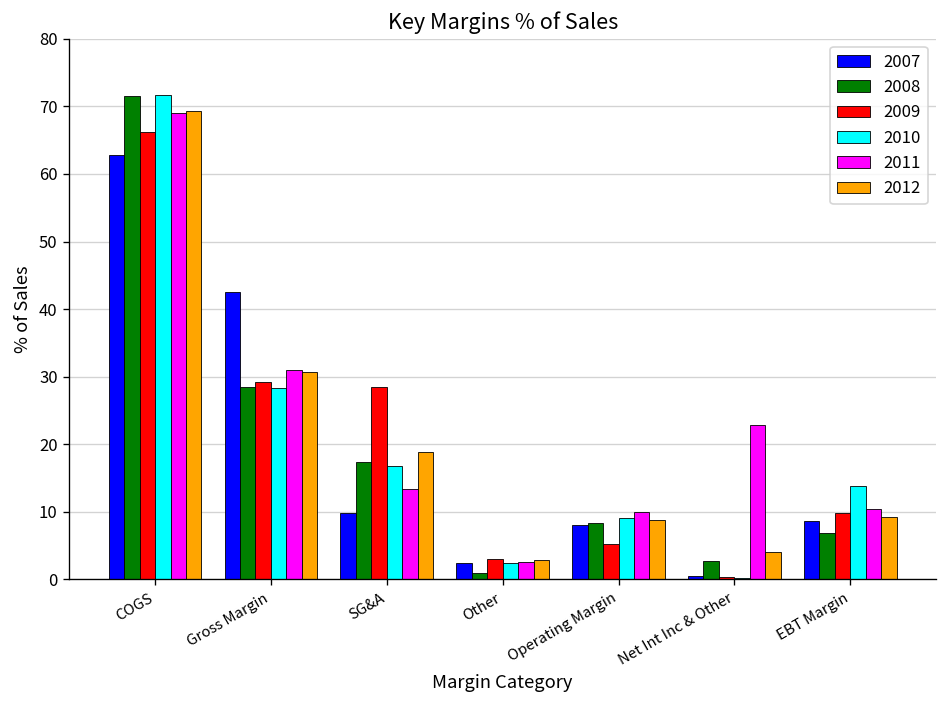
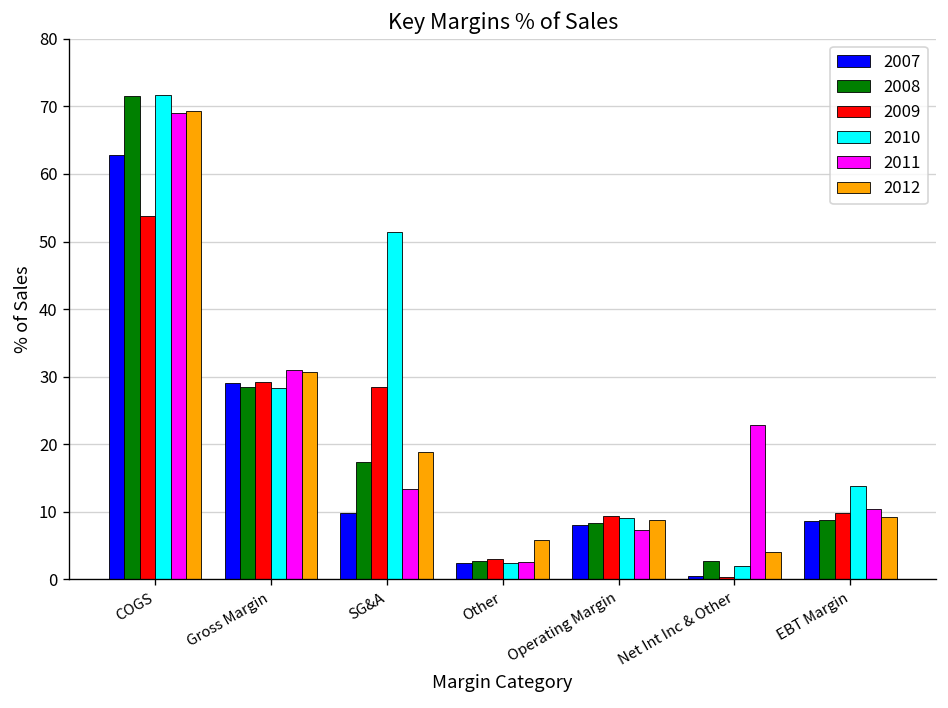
  {
    "2007": {
      "COGS": 63,
-     "Gross Margin": 43,
+     "Gross Margin": 29,
      "SG&A": 10,
      "Other": 3,
      "Operating Margin": 8,
      "Net Int Inc & Other": 1,
      "EBT Margin": 9
    },
    "2008": {
      "COGS": 72,
      "Gross Margin": 28,
      "SG&A": 17,
-     "Other": 1,
+     "Other": 3,
      "Operating Margin": 8,
      "Net Int Inc & Other": 3,
-     "EBT Margin": 7
+     "EBT Margin": 9
    },
    "2009": {
-     "COGS": 66,
+     "COGS": 54,
      "Gross Margin": 29,
      "SG&A": 28,
      "Other": 3,
-     "Operating Margin": 5,
+     "Operating Margin": 9,
      "EBT Margin": 10
    },
    "2010": {
      "COGS": 72,
      "Gross Margin": 28,
-     "SG&A": 17,
+     "SG&A": 51,
      "Other": 2,
      "Operating Margin": 9,
-     "Net Int Inc & Other": 0,
+     "Net Int Inc & Other": 2,
      "EBT Margin": 14
    },
    "2011": {
      "COGS": 69,
      "Gross Margin": 31,
      "SG&A": 13,
      "Other": 3,
-     "Operating Margin": 10,
+     "Operating Margin": 7,
      "Net Int Inc & Other": 23,
      "EBT Margin": 10
    },
    "2012": {
      "COGS": 69,
      "Gross Margin": 31,
      "SG&A": 19,
-     "Other": 3,
+     "Other": 6,
      "Operating Margin": 9,
      "Net Int Inc & Other": 4,
      "EBT Margin": 9
    }
  }
